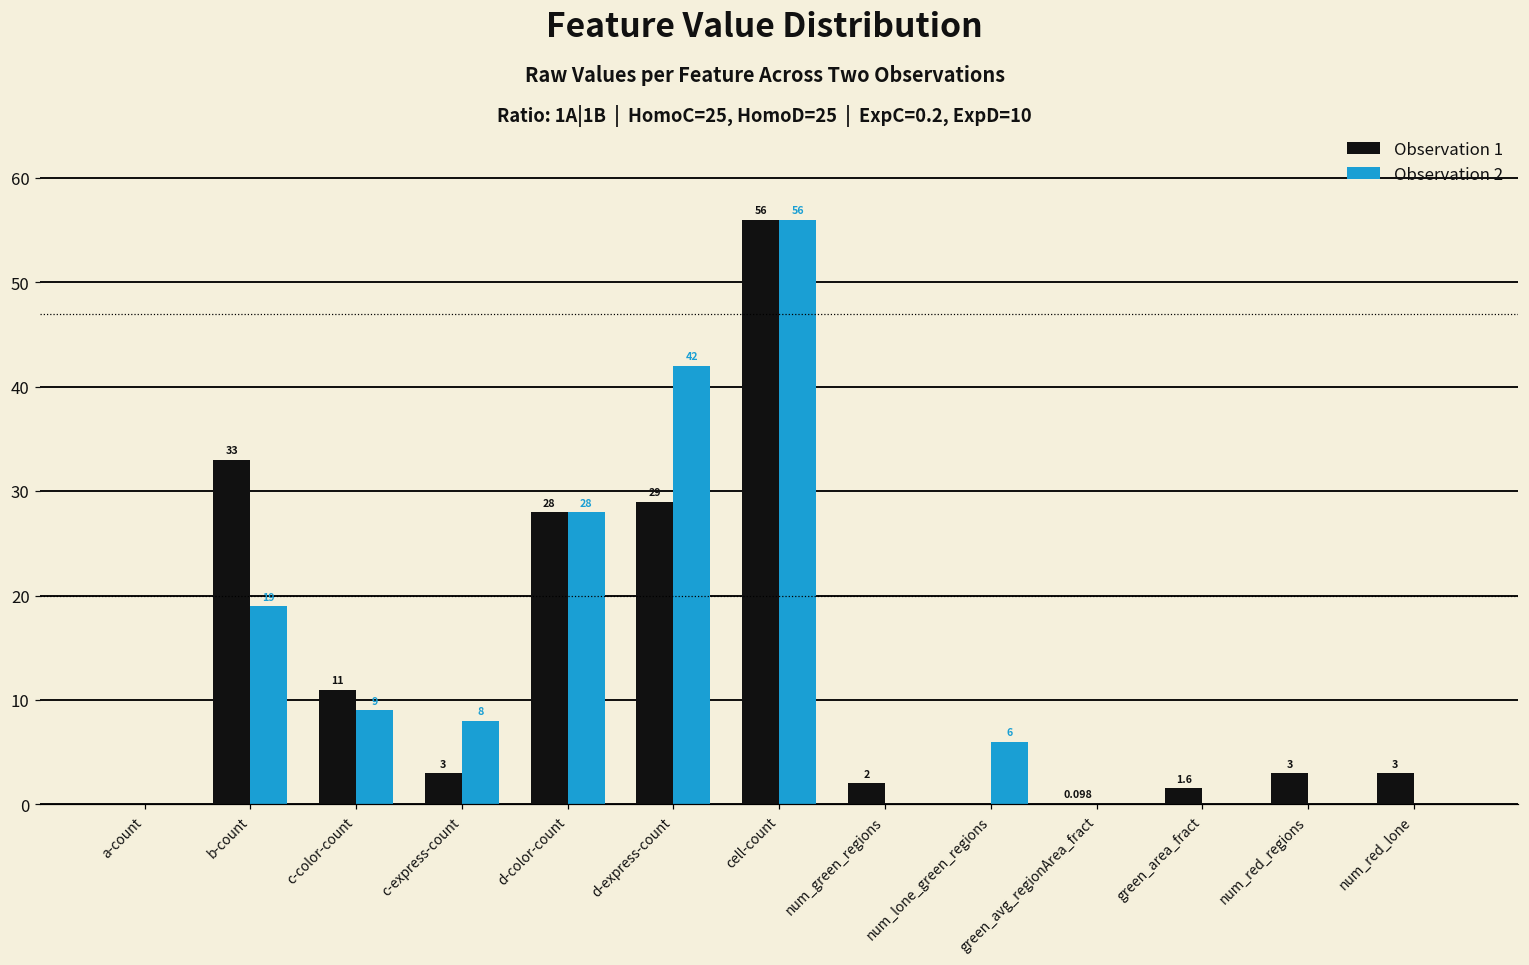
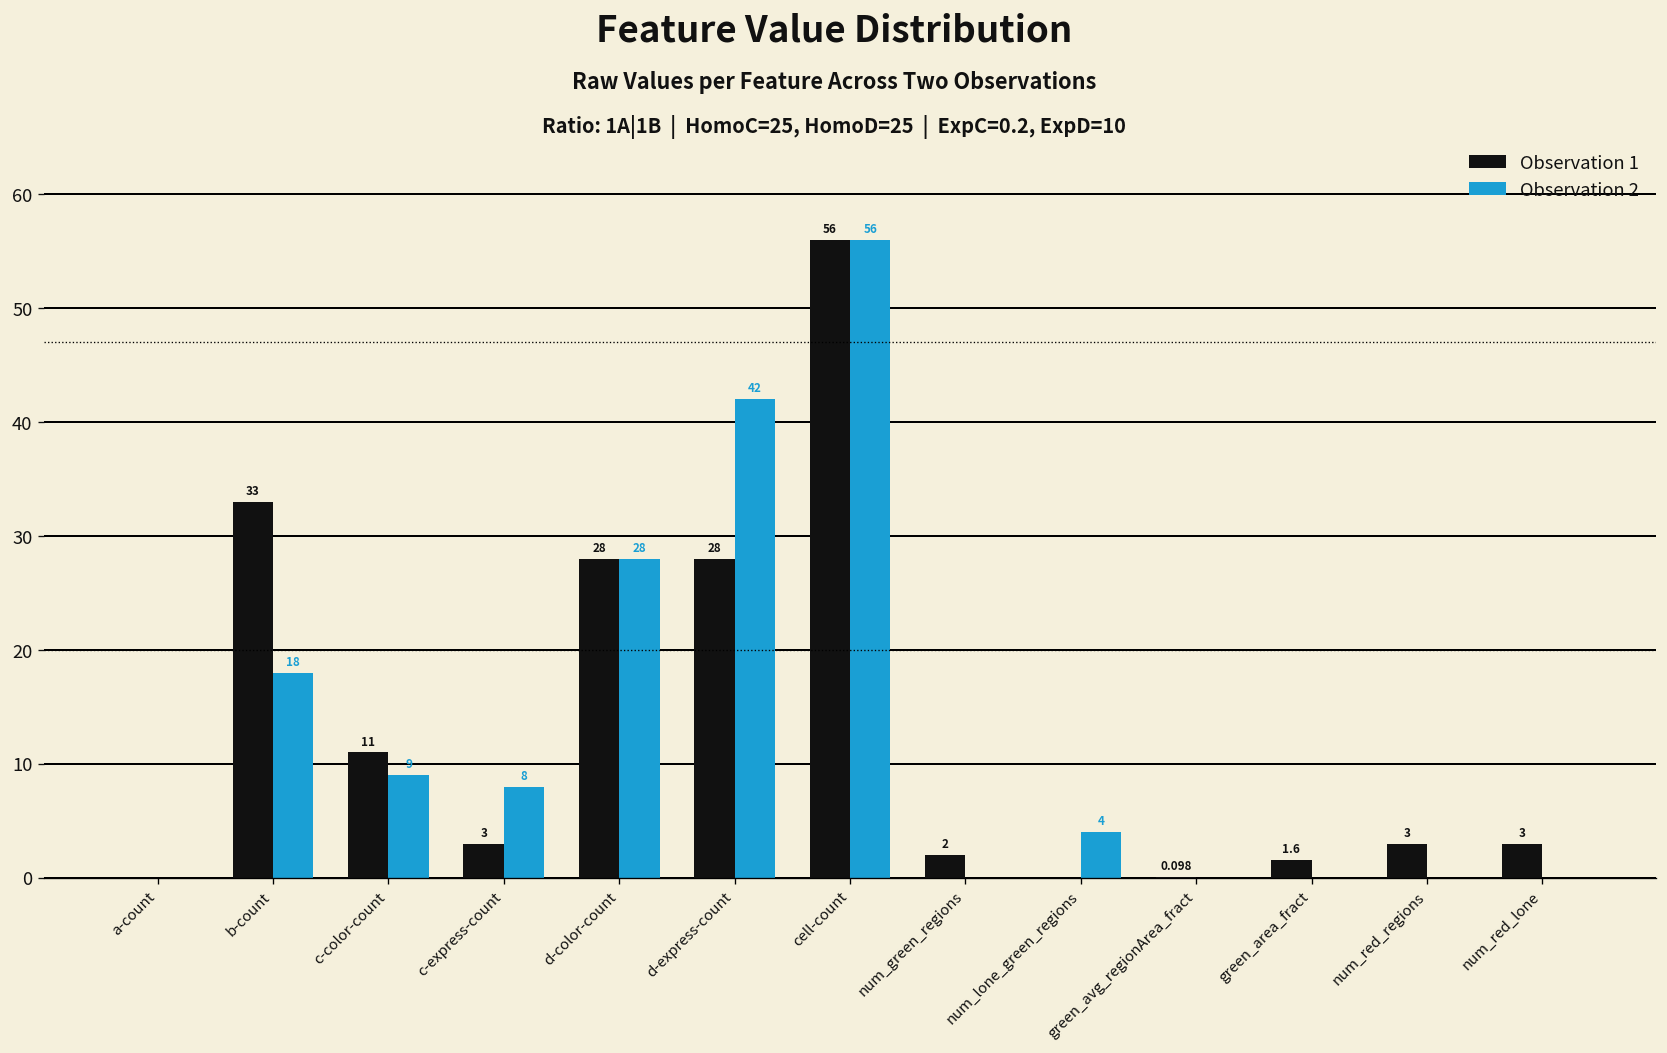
  {
    "Observation 1": {
      "b-count": 33,
      "c-color-count": 11,
      "c-express-count": 3,
      "d-color-count": 28,
-     "d-express-count": 29,
+     "d-express-count": 28,
      "cell-count": 56,
      "num_green_regions": 2,
      "green_avg_regionArea_fract": 0.098,
      "green_area_fract": 1.6,
      "num_red_regions": 3,
      "num_red_lone": 3
    },
    "Observation 2": {
-     "b-count": 19,
+     "b-count": 18,
      "c-color-count": 9,
      "c-express-count": 8,
      "d-color-count": 28,
      "d-express-count": 42,
      "cell-count": 56,
-     "num_lone_green_regions": 6
+     "num_lone_green_regions": 4
    }
  }
